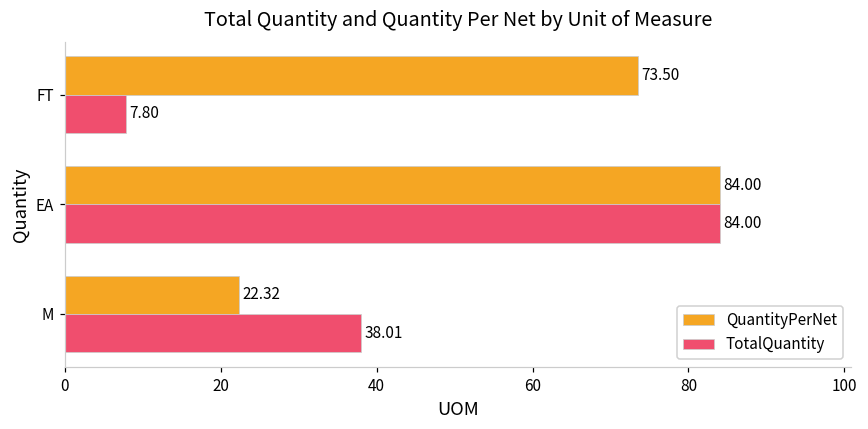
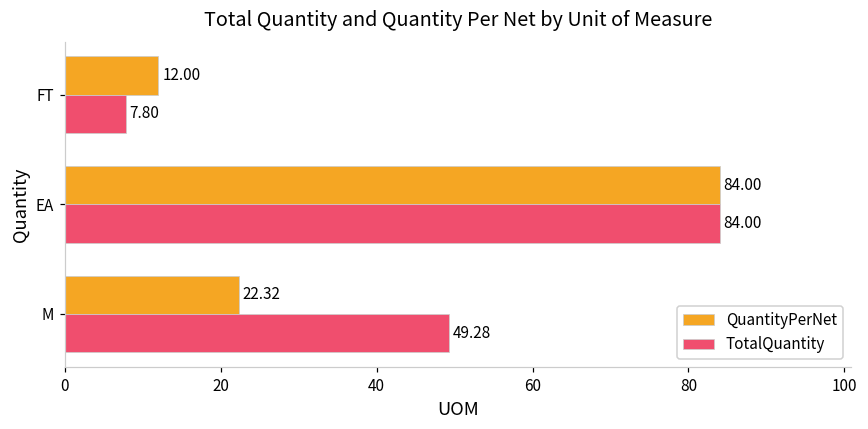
  {
    "QuantityPerNet": {
-     "FT": 73.50,
+     "FT": 12.00,
      "EA": 84.00,
      "M": 22.32
    },
    "TotalQuantity": {
      "FT": 7.80,
      "EA": 84.00,
-     "M": 38.01
+     "M": 49.28
    }
  }
